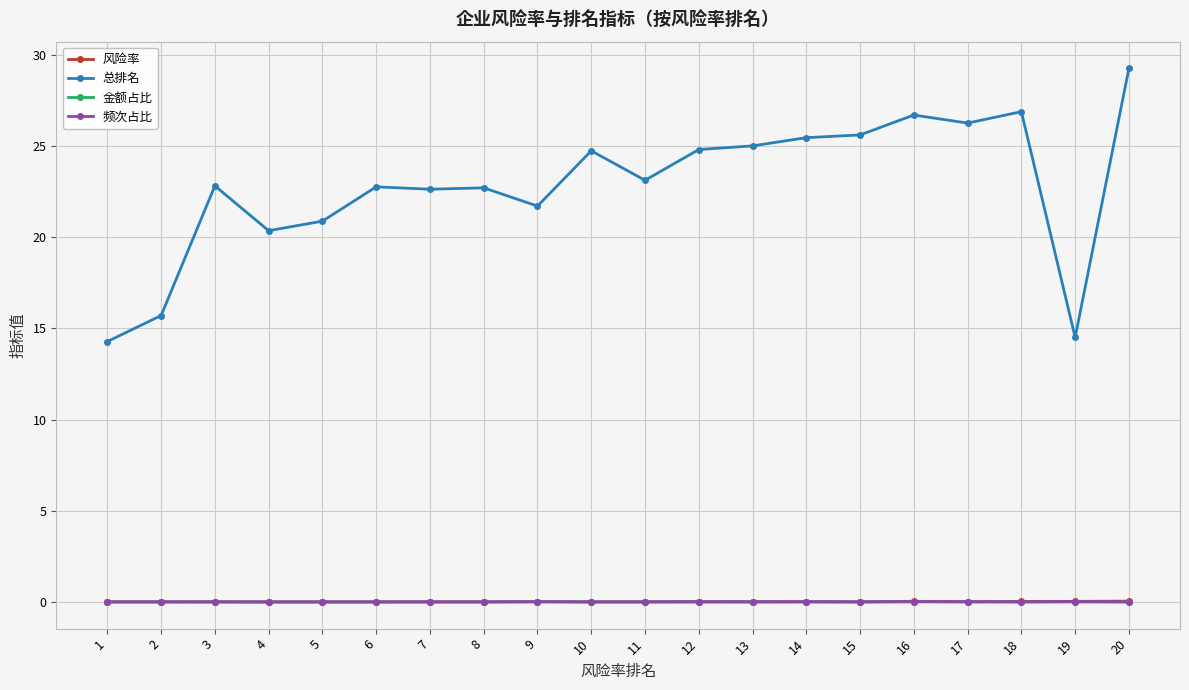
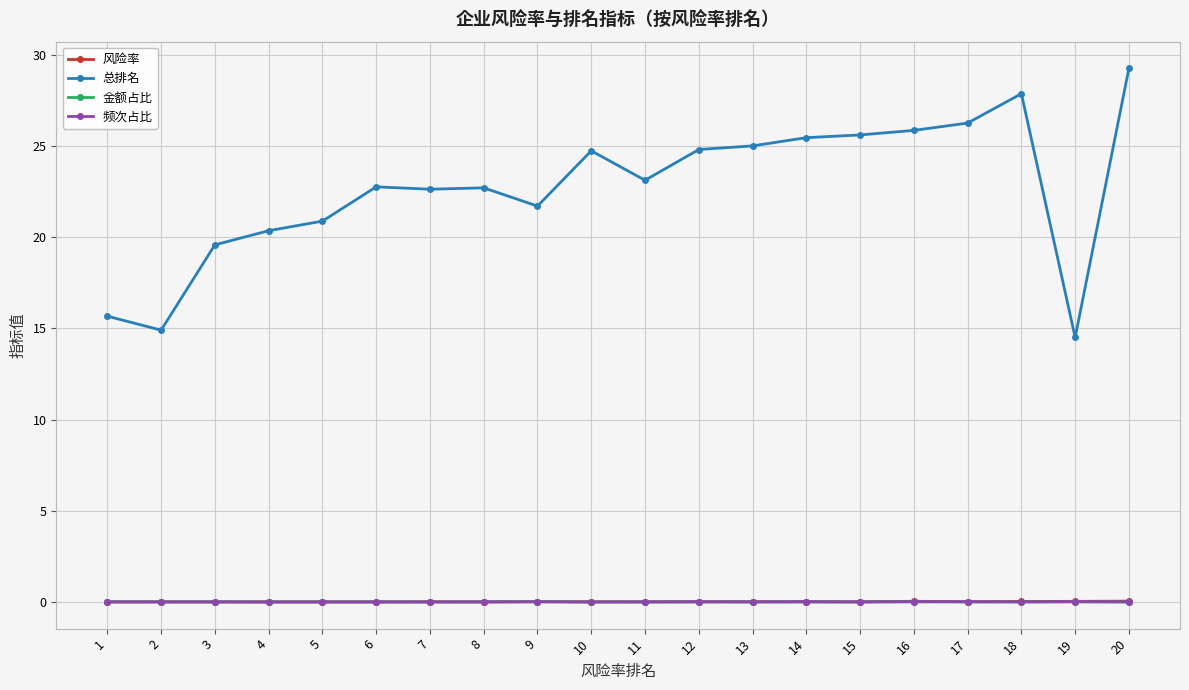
  {
    "总排名": {
-     "1": 14.3,
-     "2": 15.7,
-     "3": 22.8,
+     "1": 15.7,
+     "2": 14.9,
+     "3": 19.6,
      "4": 20.4,
      "5": 20.9,
      "6": 22.8,
      "7": 22.6,
      "8": 22.7,
      "9": 21.7,
      "10": 24.7,
      "11": 23.1,
      "12": 24.8,
      "13": 25.0,
      "14": 25.5,
      "15": 25.6,
-     "16": 26.7,
+     "16": 25.9,
      "17": 26.3,
-     "18": 26.9,
+     "18": 27.9,
      "19": 14.5,
      "20": 29.3
    }
  }
